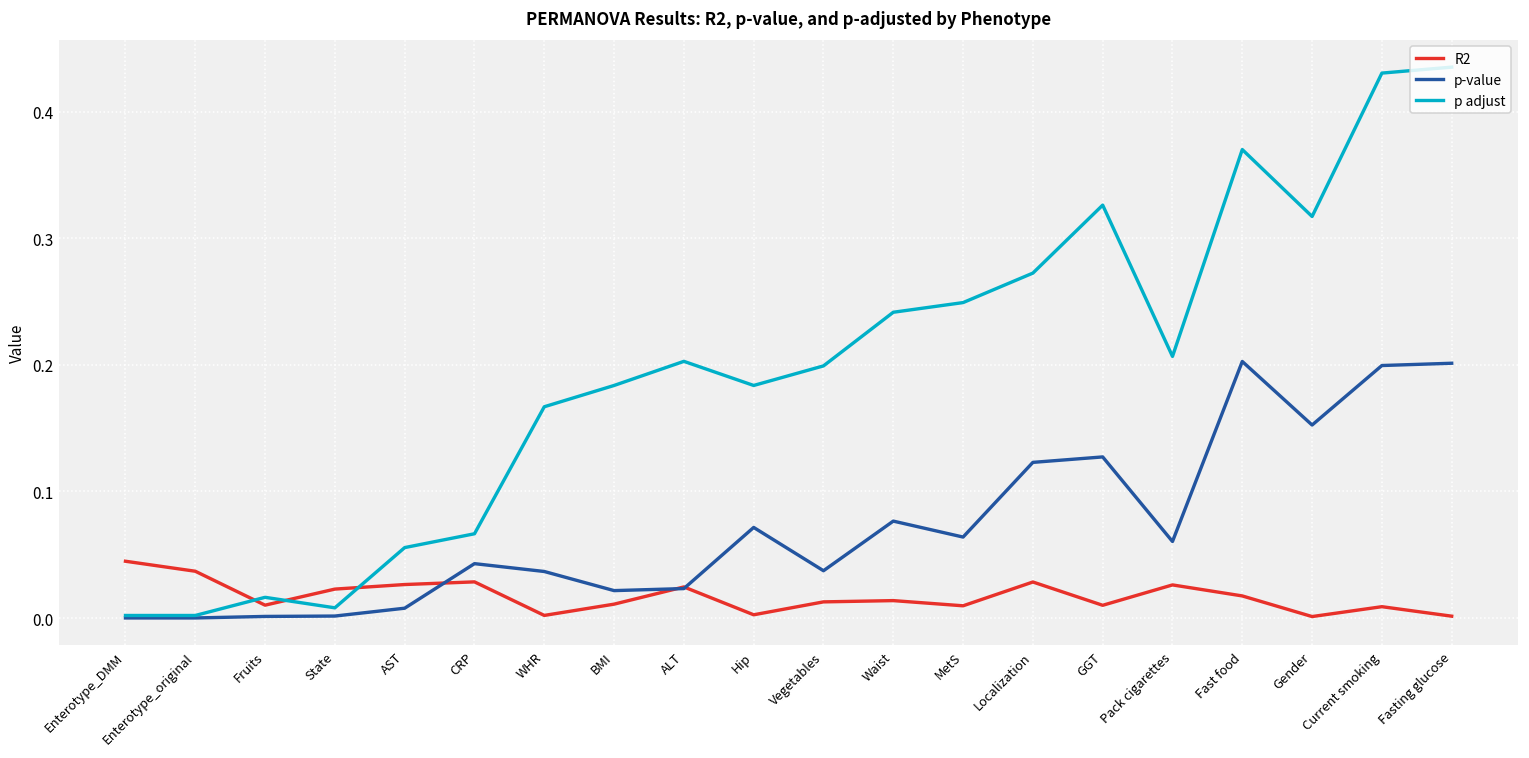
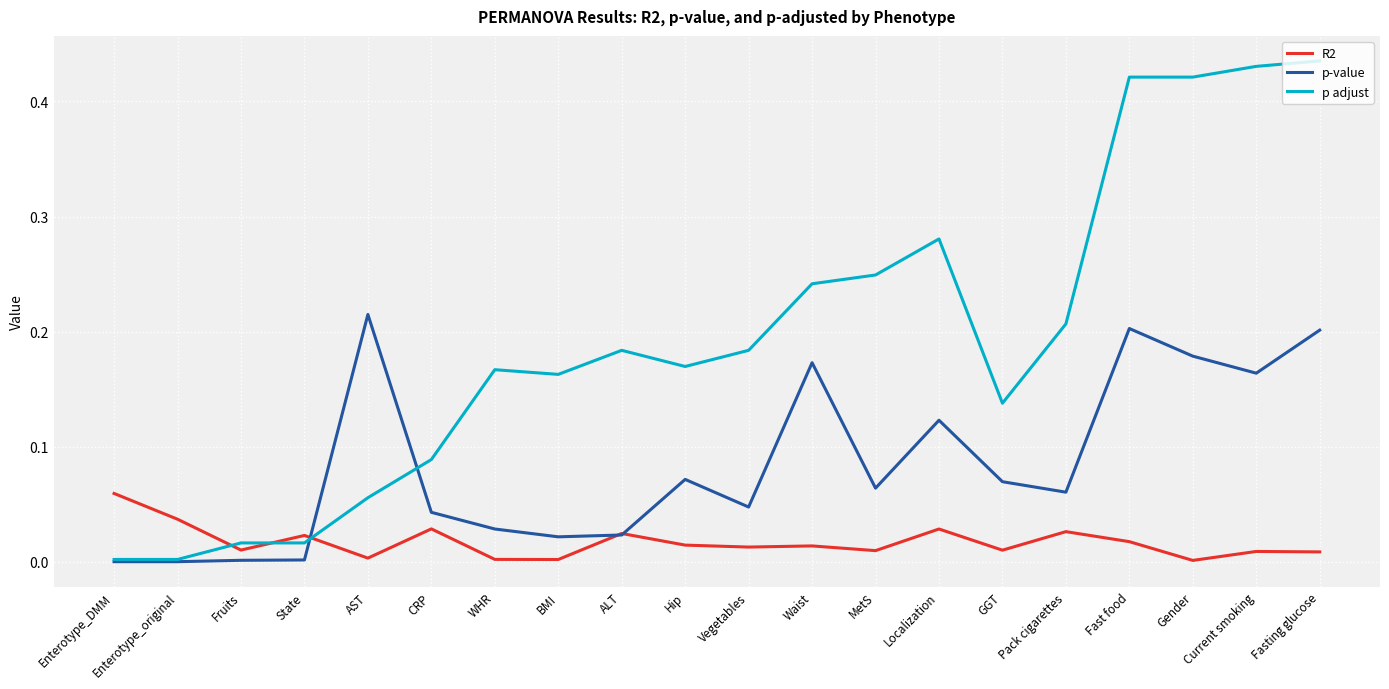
  {
    "R2": {
-     "Enterotype_DMM": 0.045,
+     "Enterotype_DMM": 0.059,
      "Enterotype_original": 0.037,
      "Fruits": 0.010,
      "State": 0.023,
-     "AST": 0.027,
+     "AST": 0.003,
      "CRP": 0.029,
      "WHR": 0.002,
-     "BMI": 0.011,
-     "Hip": 0.003,
+     "BMI": 0.002,
+     "Hip": 0.015,
      "Vegetables": 0.013,
      "Waist": 0.014,
      "MetS": 0.010,
      "Localization": 0.029,
      "GGT": 0.010,
      "Pack cigarettes": 0.026,
      "Fast food": 0.018,
      "Gender": 0.001,
      "Current smoking": 0.009,
-     "Fasting glucose": 0.002
+     "Fasting glucose": 0.009
    },
    "p-value": {
      "Fruits": 0.001,
      "State": 0.002,
-     "AST": 0.008,
+     "AST": 0.215,
      "CRP": 0.043,
-     "WHR": 0.037,
+     "WHR": 0.029,
      "BMI": 0.022,
      "Hip": 0.072,
-     "Vegetables": 0.037,
-     "Waist": 0.077,
+     "Vegetables": 0.048,
+     "Waist": 0.173,
      "MetS": 0.064,
      "Localization": 0.123,
-     "GGT": 0.127,
+     "GGT": 0.070,
      "Pack cigarettes": 0.061,
      "Fast food": 0.203,
-     "Gender": 0.153,
-     "Current smoking": 0.200,
+     "Gender": 0.179,
+     "Current smoking": 0.164,
      "Fasting glucose": 0.201
    },
    "p adjust": {
      "Fruits": 0.016,
-     "State": 0.008,
+     "State": 0.016,
      "AST": 0.056,
-     "CRP": 0.067,
+     "CRP": 0.089,
      "WHR": 0.167,
-     "BMI": 0.184,
-     "ALT": 0.203,
-     "Hip": 0.184,
-     "Vegetables": 0.199,
+     "BMI": 0.163,
+     "ALT": 0.184,
+     "Hip": 0.170,
+     "Vegetables": 0.184,
      "Waist": 0.242,
      "MetS": 0.249,
-     "Localization": 0.273,
-     "GGT": 0.326,
+     "Localization": 0.281,
+     "GGT": 0.138,
      "Pack cigarettes": 0.207,
-     "Fast food": 0.370,
-     "Gender": 0.317,
+     "Fast food": 0.421,
+     "Gender": 0.421,
      "Current smoking": 0.431
    }
  }
